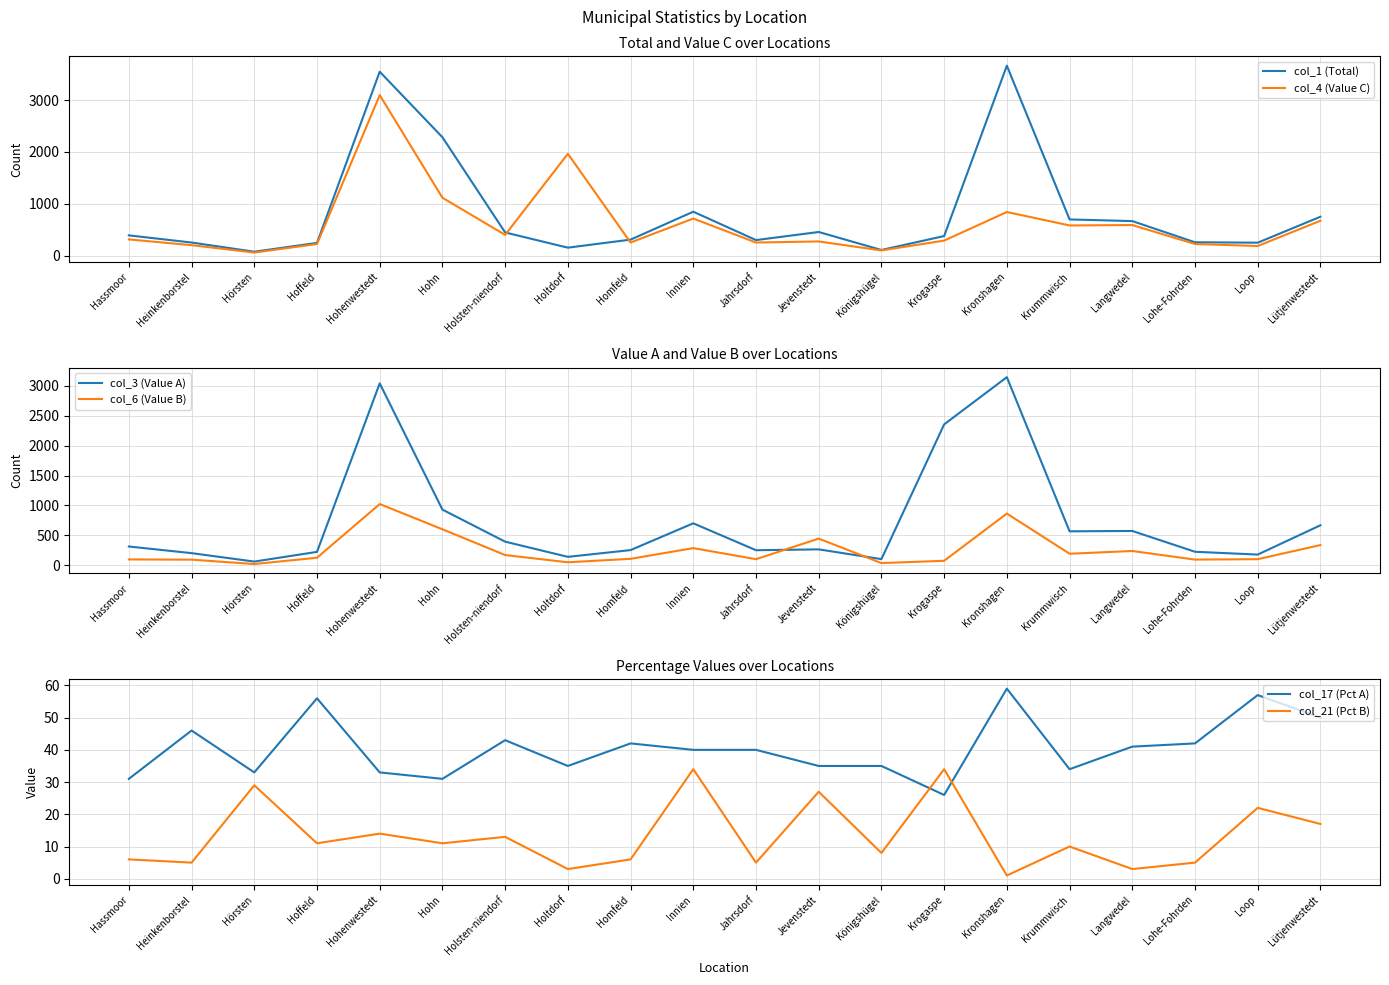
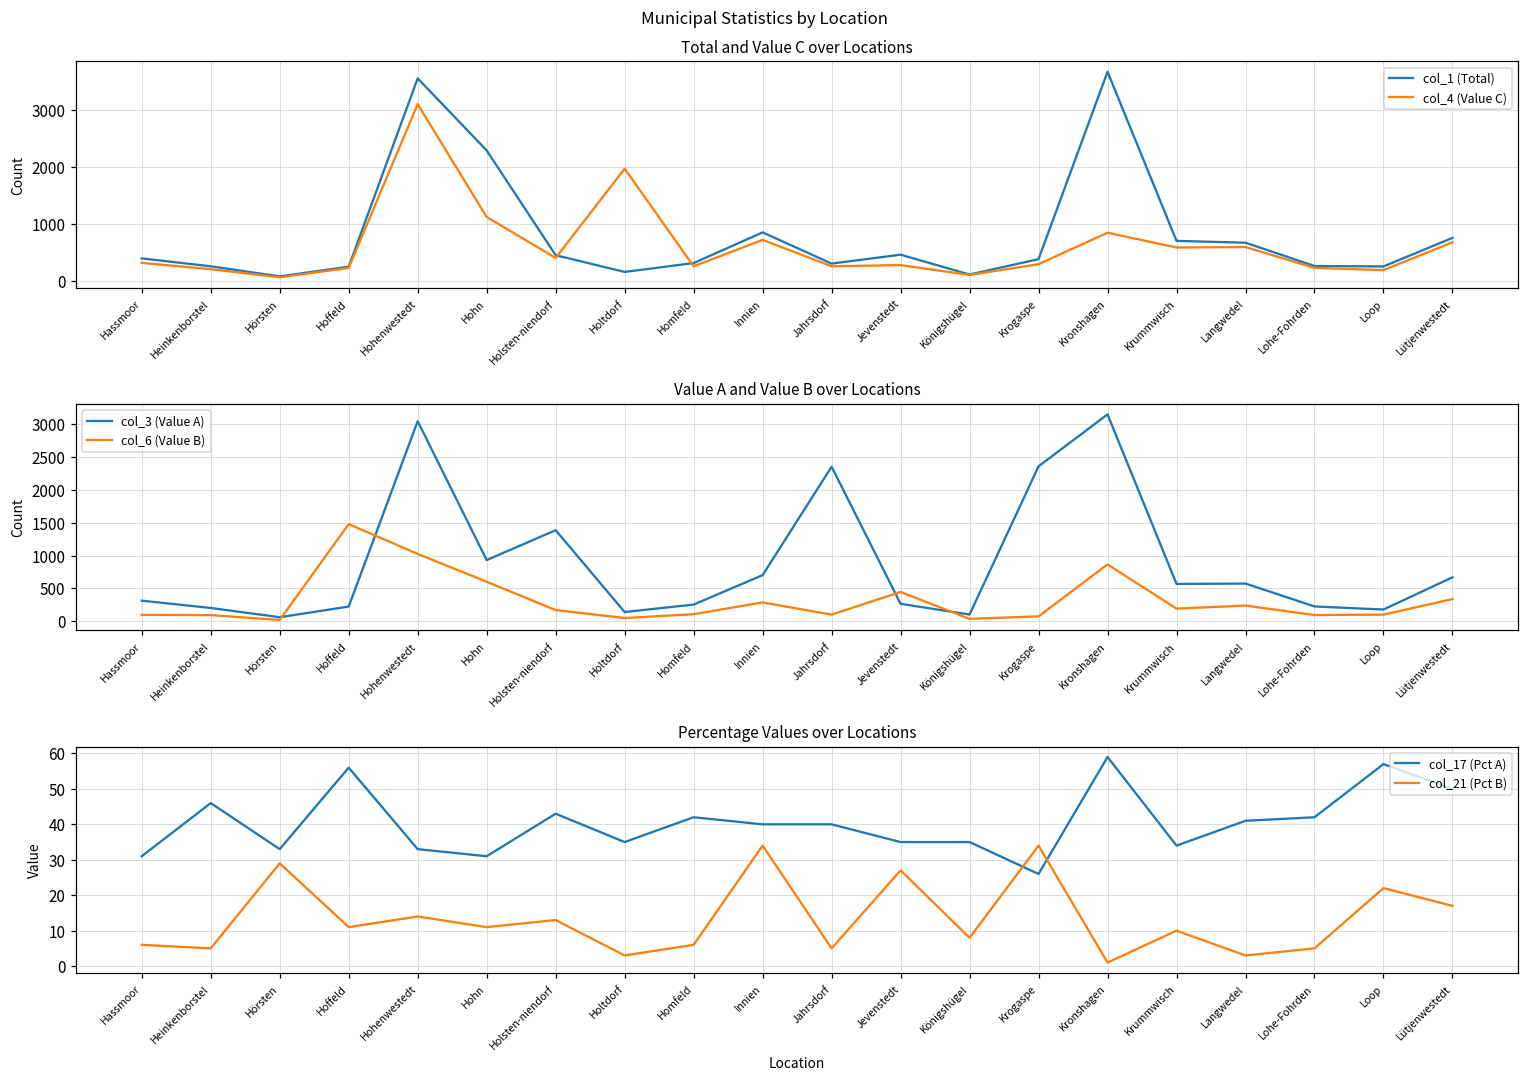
  {
    "Total and Value C over Locations": {
      "col_1 (Total)": {
        "Hassmoor": 400,
        "Heinkenborstel": 300,
        "Hohenwestedt": 3500,
        "Hohn": 2300,
        "Holtdorf": 200,
        "Homfeld": 300,
        "Innien": 800,
        "Jevenstedt": 500,
        "Krogaspe": 400,
        "Kronshagen": 3700,
        "Krummwisch": 700,
        "Langwedel": 700,
        "Loop": 300,
        "Lütjenwestedt": 800
      },
      "col_4 (Value C)": {
        "Hassmoor": 300,
        "Heinkenborstel": 200,
        "Hohenwestedt": 3100,
        "Hohn": 1100,
        "Holtdorf": 2000,
        "Homfeld": 300,
        "Innien": 700,
        "Jevenstedt": 300,
        "Krogaspe": 300,
        "Kronshagen": 800,
        "Krummwisch": 600,
        "Langwedel": 600,
        "Loop": 200,
        "Lütjenwestedt": 700
      }
    },
    "Value A and Value B over Locations": {
      "col_3 (Value A)": {
        "Hassmoor": 300,
        "Heinkenborstel": 200,
        "Hoffeld": 200,
        "Hohenwestedt": 3000,
        "Hohn": 900,
-       "Holsten-niendorf": 400,
+       "Holsten-niendorf": 1400,
        "Holtdorf": 100,
        "Homfeld": 300,
        "Innien": 700,
-       "Jahrsdorf": 300,
+       "Jahrsdorf": 2400,
        "Jevenstedt": 300,
        "Königshügel": 100,
        "Krogaspe": 2400,
        "Kronshagen": 3100,
        "Krummwisch": 600,
        "Langwedel": 600,
        "Lohe-Fohrden": 200,
        "Loop": 200,
        "Lütjenwestedt": 700
      },
      "col_6 (Value B)": {
        "Hassmoor": 100,
        "Heinkenborstel": 100,
-       "Hoffeld": 100,
+       "Hoffeld": 1500,
        "Hohenwestedt": 1000,
        "Hohn": 600,
        "Holsten-niendorf": 200,
        "Holtdorf": 100,
        "Homfeld": 100,
        "Innien": 300,
        "Jahrsdorf": 100,
        "Jevenstedt": 400,
        "Königshügel": 0,
        "Krogaspe": 100,
        "Kronshagen": 900,
        "Krummwisch": 200,
        "Langwedel": 200,
        "Lohe-Fohrden": 100,
        "Loop": 100,
        "Lütjenwestedt": 300
      }
    },
    "Percentage Values over Locations": {
      "col_17 (Pct A)": {
        "Hassmoor": 31,
        "Heinkenborstel": 46,
        "Hörsten": 33,
        "Hoffeld": 56,
        "Hohenwestedt": 33,
        "Hohn": 31,
        "Holsten-niendorf": 43,
        "Holtdorf": 35,
        "Homfeld": 42,
        "Innien": 40,
        "Jahrsdorf": 40,
        "Jevenstedt": 35,
        "Königshügel": 35,
        "Krogaspe": 26,
        "Kronshagen": 59,
        "Krummwisch": 34,
        "Langwedel": 41,
        "Lohe-Fohrden": 42,
        "Loop": 57
      },
      "col_21 (Pct B)": {
        "Hassmoor": 6,
        "Heinkenborstel": 5,
        "Hörsten": 29,
        "Hoffeld": 11,
        "Hohenwestedt": 14,
        "Hohn": 11,
        "Holsten-niendorf": 13,
        "Holtdorf": 3,
        "Homfeld": 6,
        "Innien": 34,
        "Jahrsdorf": 5,
        "Jevenstedt": 27,
        "Königshügel": 8,
        "Krogaspe": 34,
        "Kronshagen": 1,
        "Krummwisch": 10,
        "Langwedel": 3,
        "Lohe-Fohrden": 5,
        "Loop": 22,
        "Lütjenwestedt": 17
      }
    }
  }
